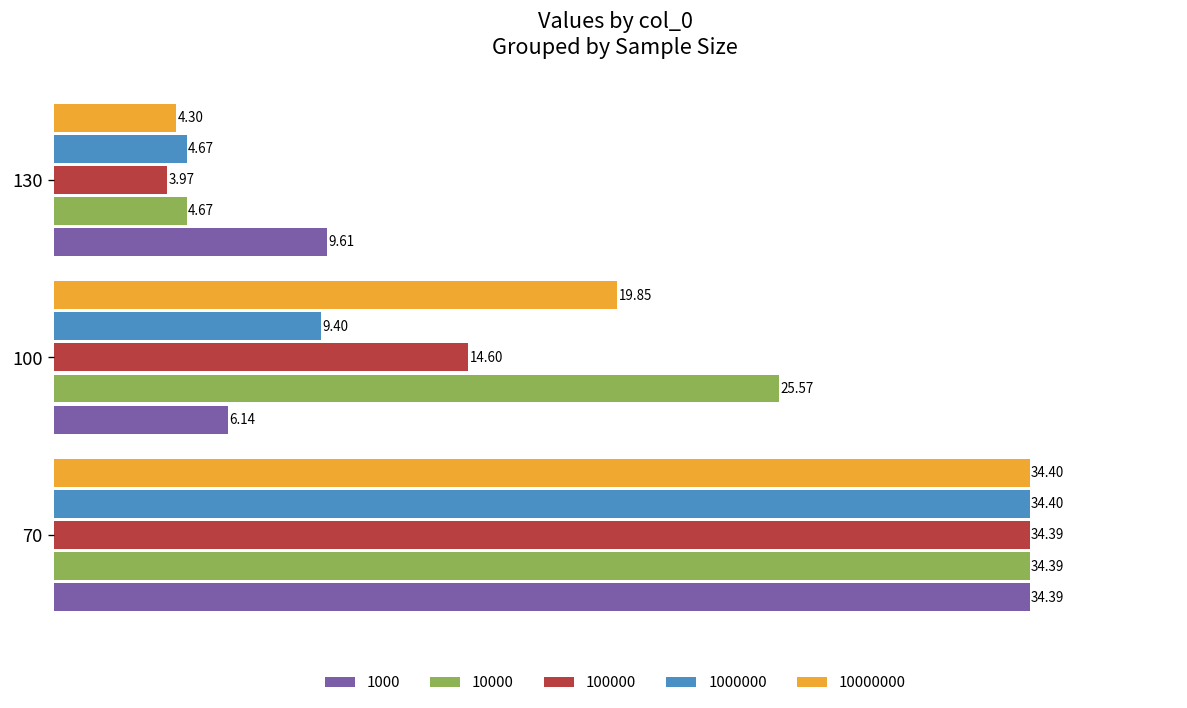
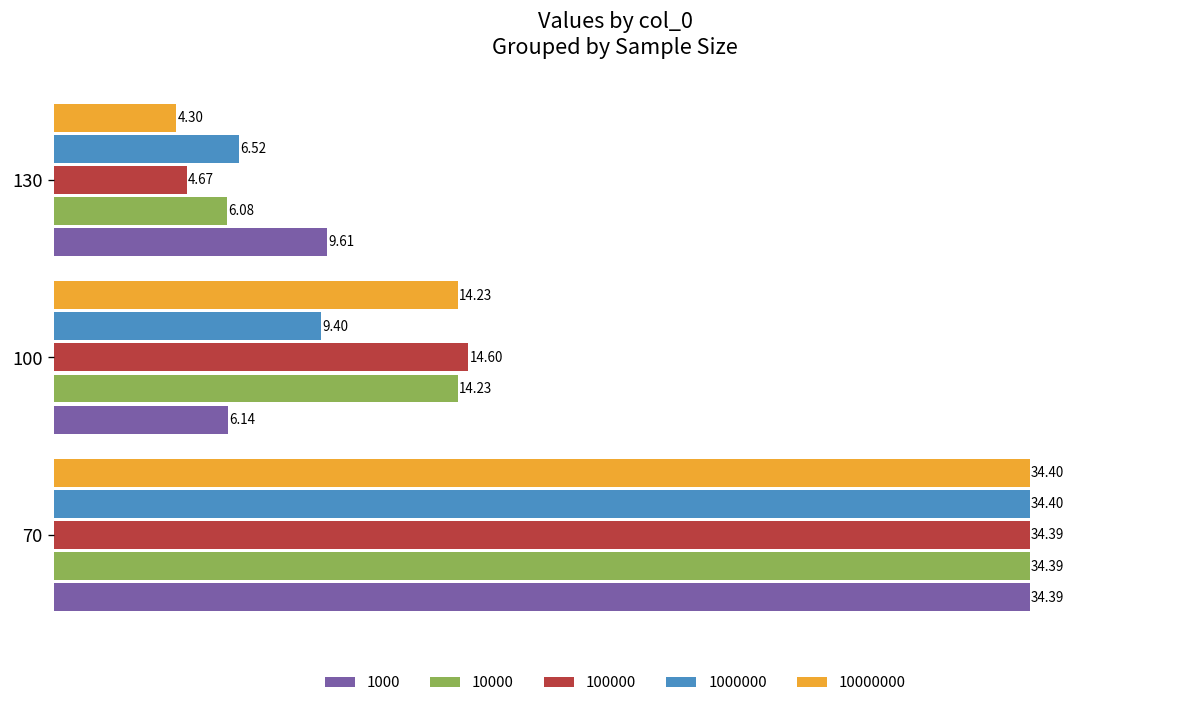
  {
    "1000": {
      "130": 9.61,
      "100": 6.14,
      "70": 34.39
    },
    "10000": {
-     "130": 4.67,
-     "100": 25.57,
+     "130": 6.08,
+     "100": 14.23,
      "70": 34.39
    },
    "100000": {
-     "130": 3.97,
+     "130": 4.67,
      "100": 14.60,
      "70": 34.39
    },
    "1000000": {
-     "130": 4.67,
+     "130": 6.52,
      "100": 9.40,
      "70": 34.40
    },
    "10000000": {
      "130": 4.30,
-     "100": 19.85,
+     "100": 14.23,
      "70": 34.40
    }
  }
